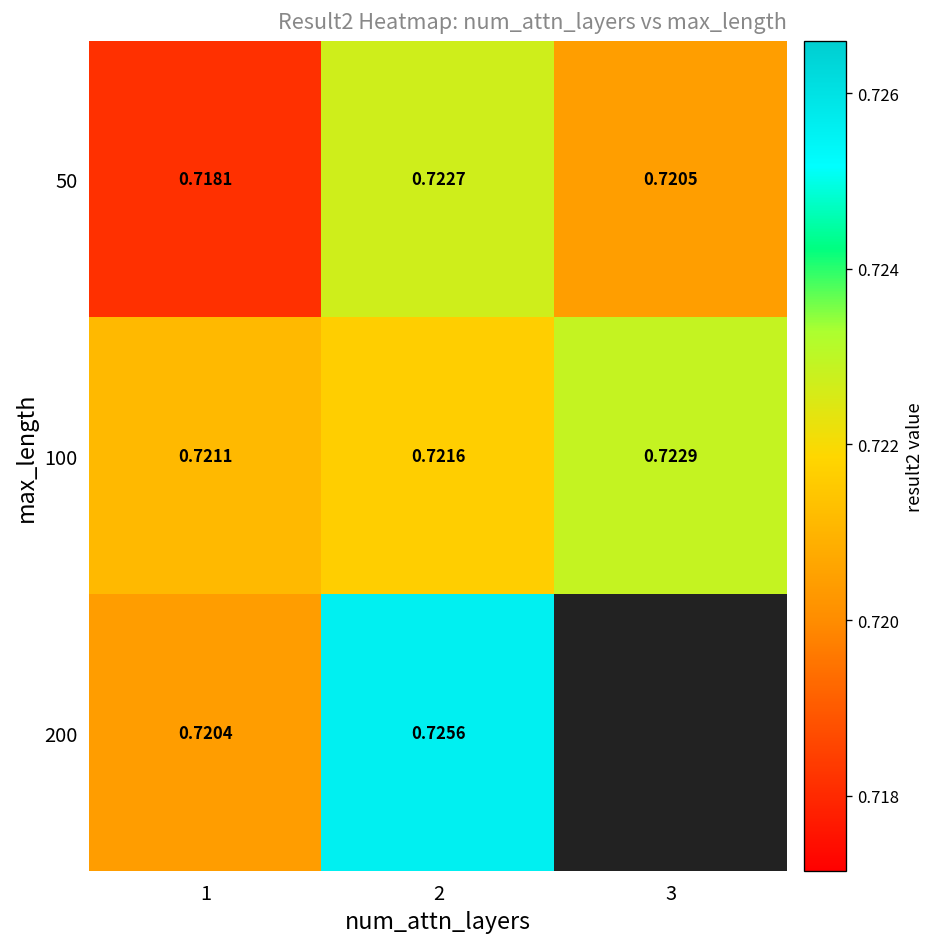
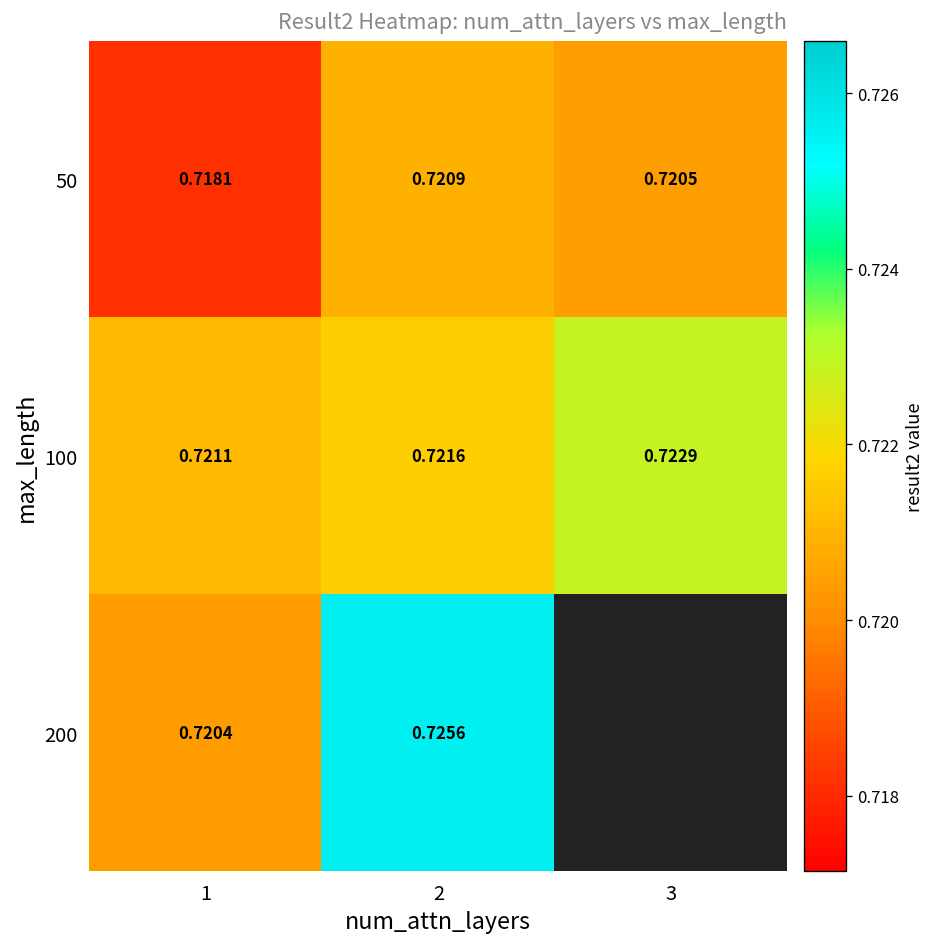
  {
    "50": {
      "1": 0.7181,
-     "2": 0.7227,
+     "2": 0.7209,
      "3": 0.7205
    },
    "100": {
      "1": 0.7211,
      "2": 0.7216,
      "3": 0.7229
    },
    "200": {
      "1": 0.7204,
      "2": 0.7256
    }
  }
